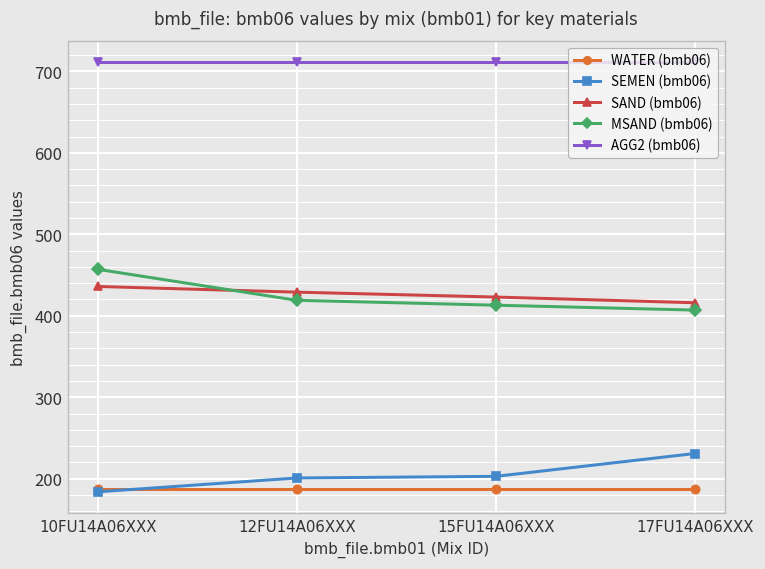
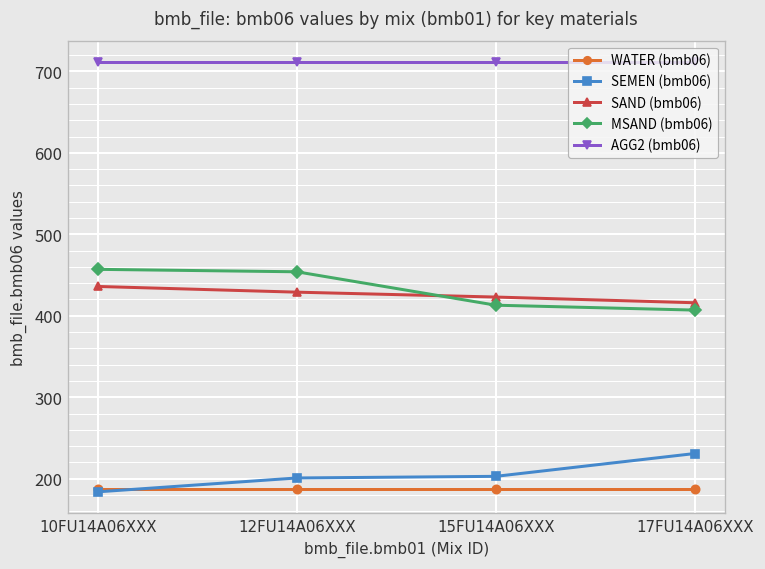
  {
    "SEMEN (bmb06)": {
      "12FU14A06XXX": 200,
      "15FU14A06XXX": 200,
      "17FU14A06XXX": 230
    },
    "MSAND (bmb06)": {
      "10FU14A06XXX": 460,
-     "12FU14A06XXX": 420,
+     "12FU14A06XXX": 450,
      "15FU14A06XXX": 410,
      "17FU14A06XXX": 410
    },
    "AGG2 (bmb06)": {
      "10FU14A06XXX": 710,
      "12FU14A06XXX": 710,
      "15FU14A06XXX": 710
    }
  }
